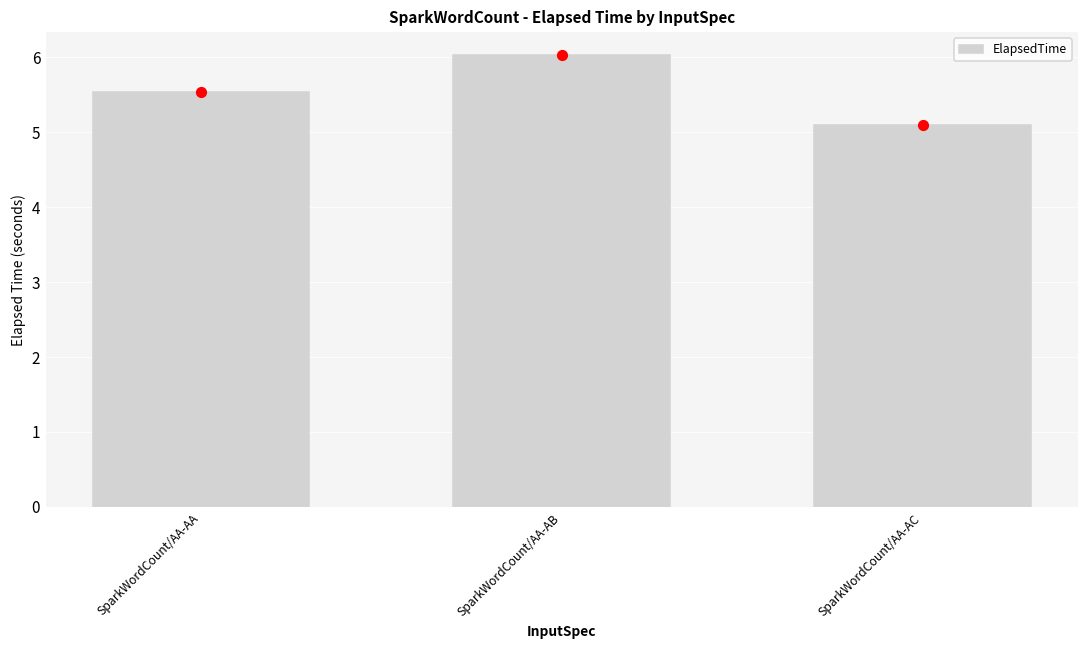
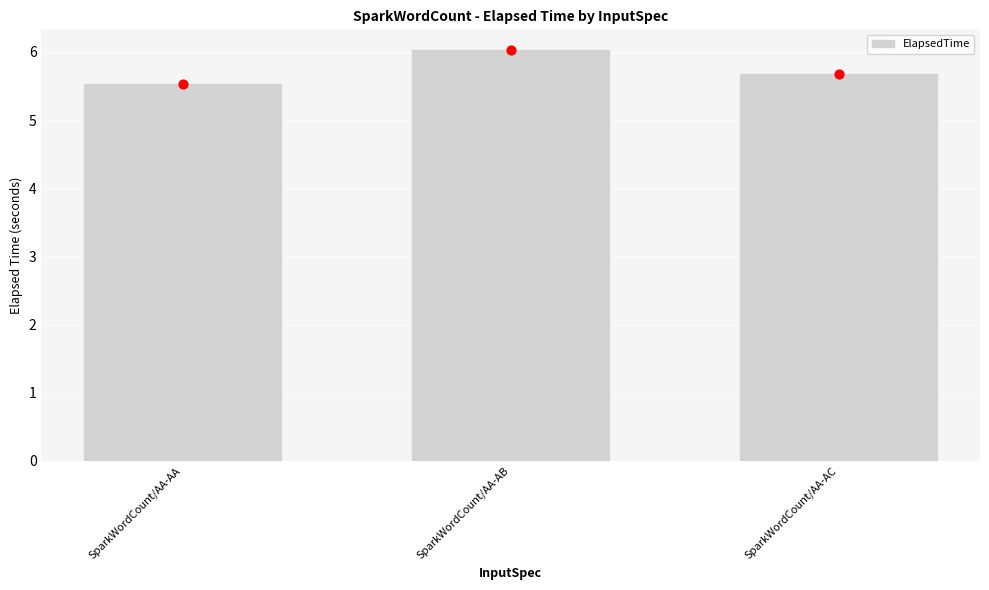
  {
    "ElapsedTime": {
      "SparkWordCount/AA-AA": 5.5,
      "SparkWordCount/AA-AB": 6.0,
-     "SparkWordCount/AA-AC": 5.1
+     "SparkWordCount/AA-AC": 5.7
    }
  }
